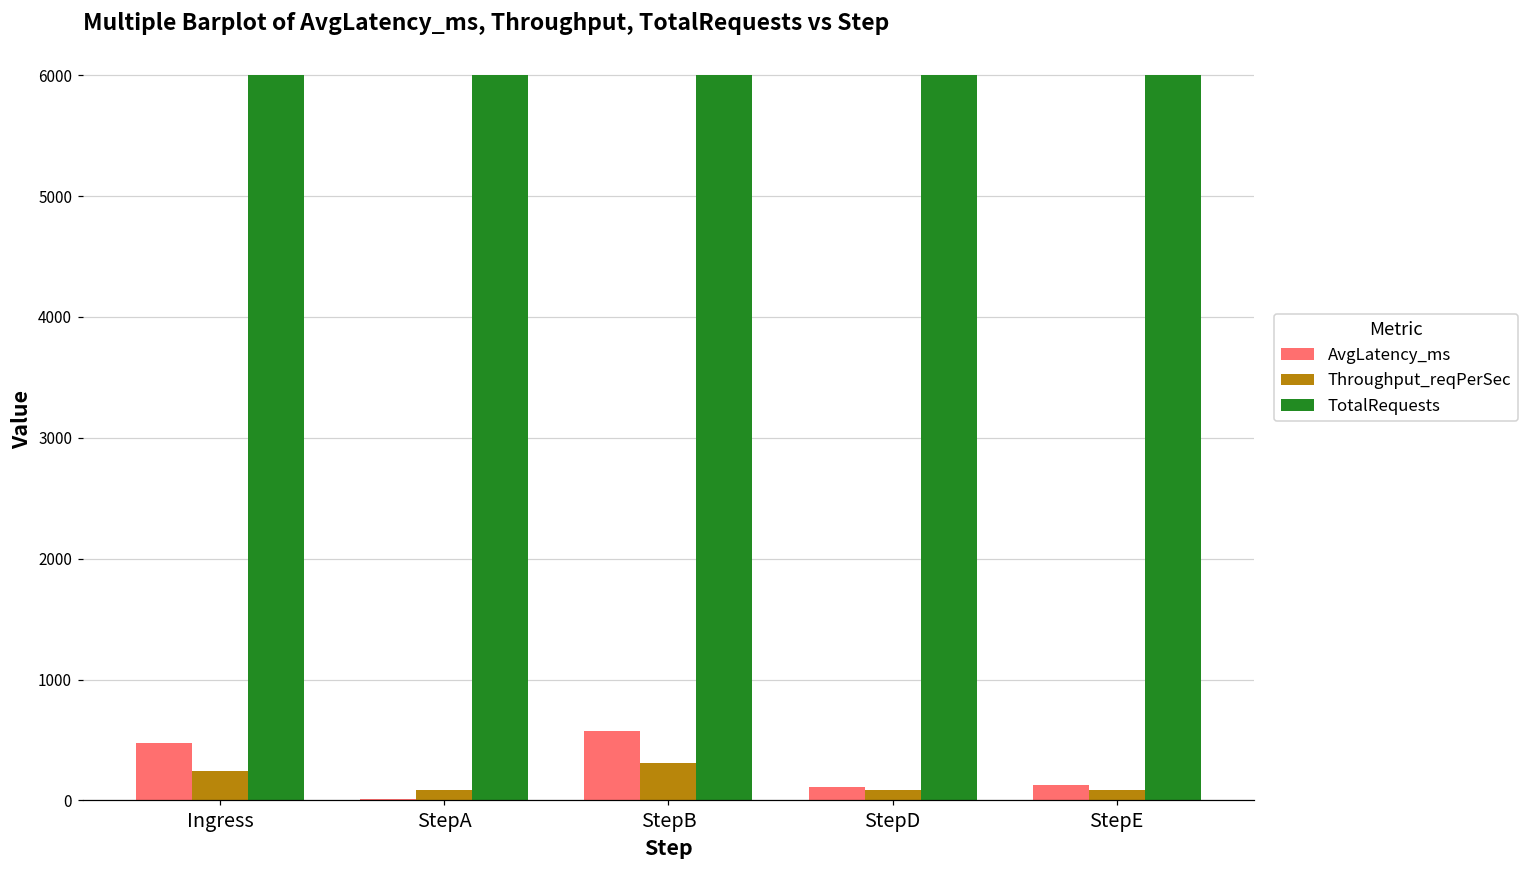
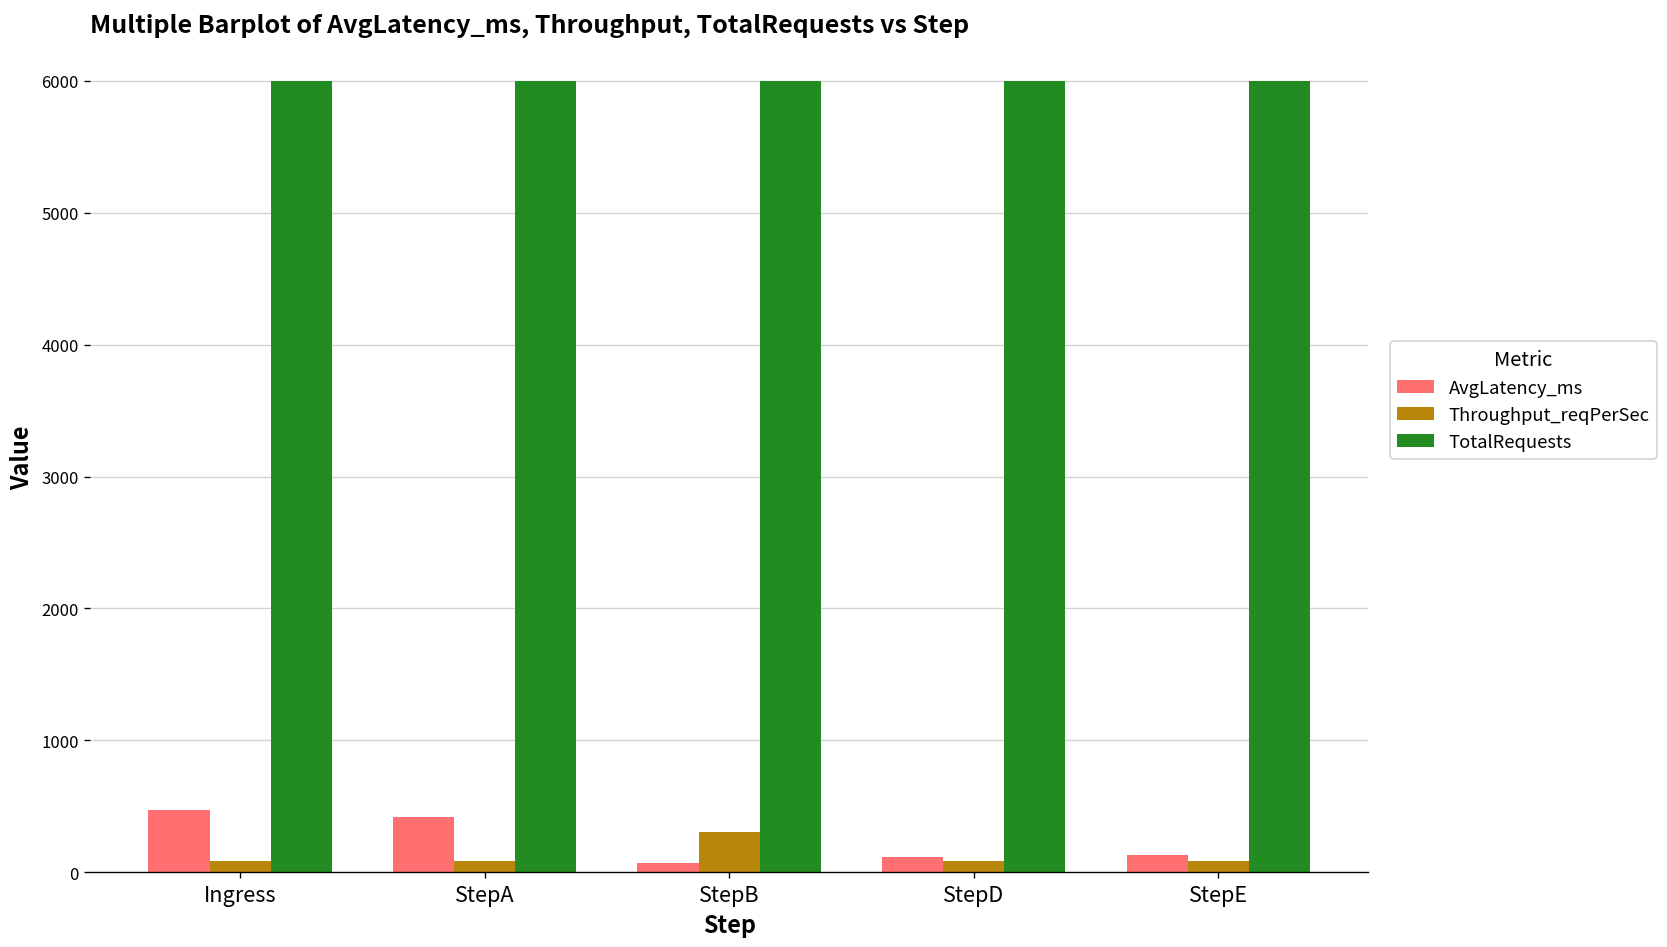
  {
    "AvgLatency_ms": {
      "Ingress": 470,
-     "StepA": 20,
-     "StepB": 580,
+     "StepA": 420,
+     "StepB": 70,
      "StepD": 110,
      "StepE": 130
    },
    "Throughput_reqPerSec": {
-     "Ingress": 240,
+     "Ingress": 90,
      "StepA": 90,
      "StepB": 310,
      "StepD": 90,
      "StepE": 90
    },
    "TotalRequests": {
      "Ingress": 6000,
      "StepA": 6000,
      "StepB": 6000,
      "StepD": 6000,
      "StepE": 6000
    }
  }
